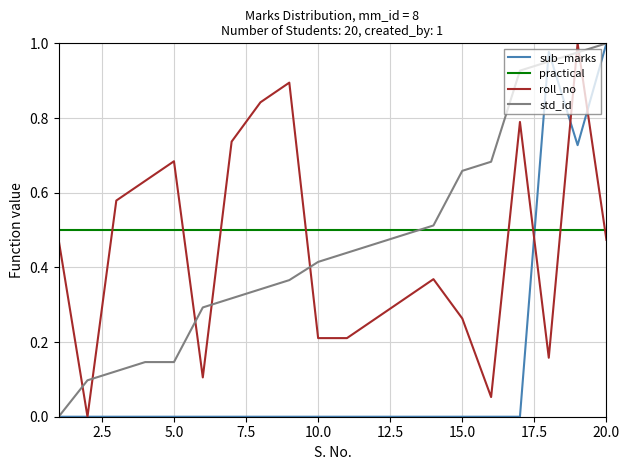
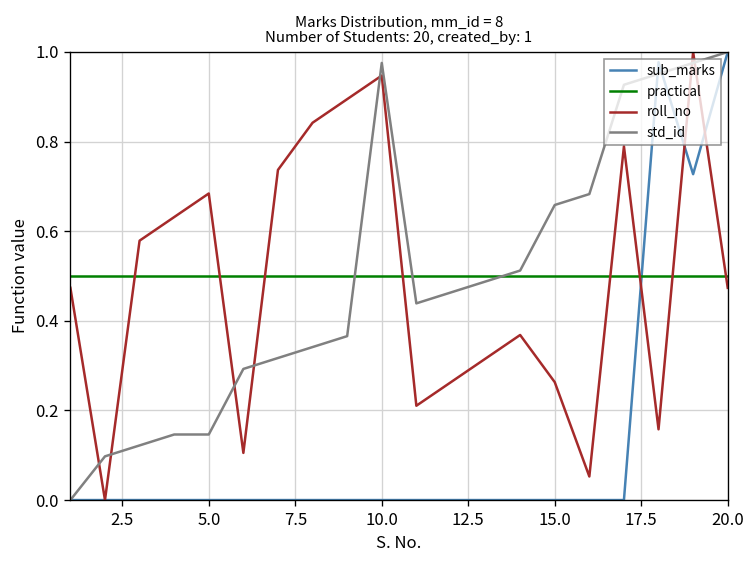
  {
    "sub_marks": {
      "5.0": 0.00,
      "10.0": 0.00,
      "15.0": 0.00
    },
    "practical": {
      "5.0": 0.50,
      "10.0": 0.50,
      "15.0": 0.50,
      "20.0": 0.50
    },
    "roll_no": {
      "5.0": 0.68,
-     "10.0": 0.21,
+     "10.0": 0.95,
      "15.0": 0.26,
      "20.0": 0.47
    },
    "std_id": {
      "5.0": 0.15,
-     "10.0": 0.41,
+     "10.0": 0.98,
      "15.0": 0.66
    }
  }
